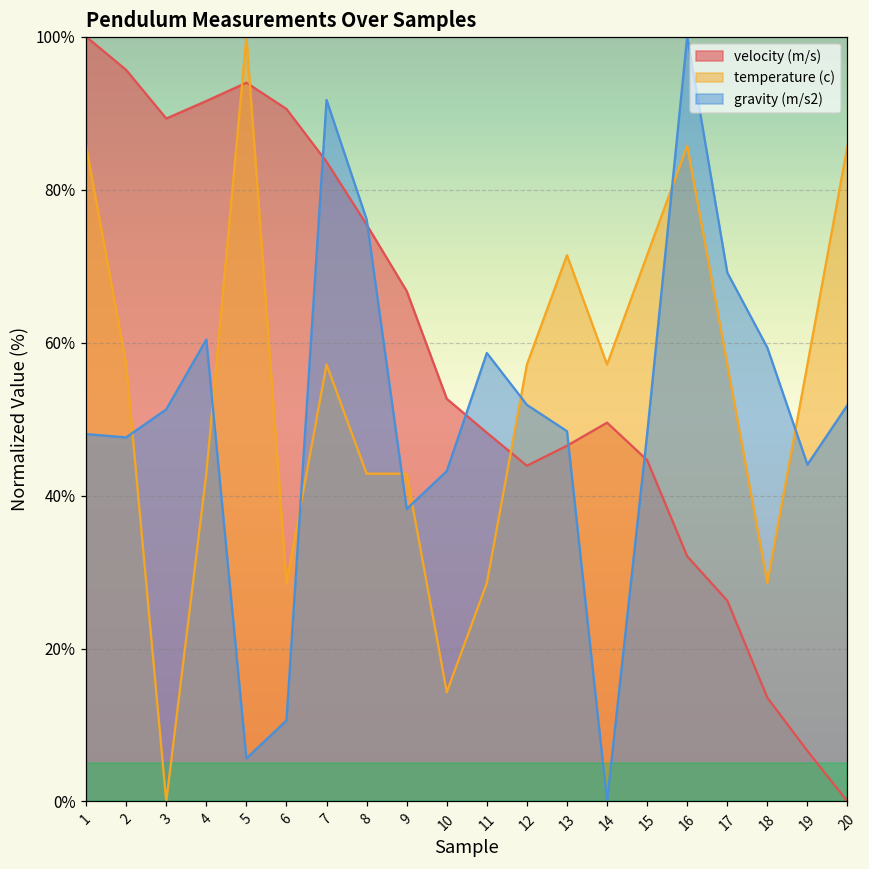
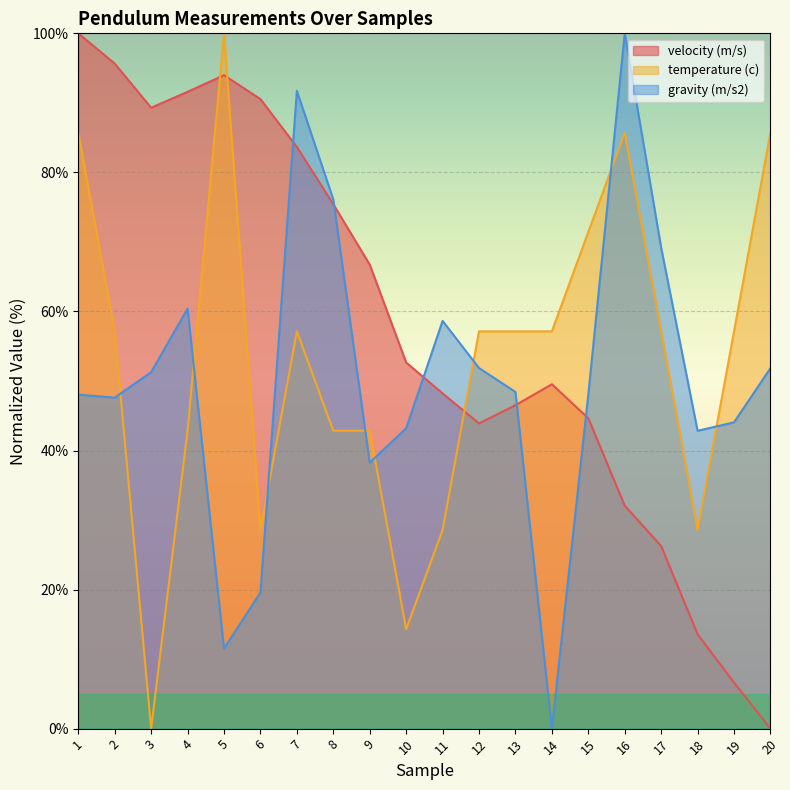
  {
    "velocity (m/s)": {
      "1": "100%",
      "2": "96%",
      "3": "89%",
      "4": "92%",
      "5": "94%",
      "6": "91%",
      "7": "84%",
      "8": "75%",
      "9": "67%",
      "10": "53%",
      "11": "48%",
      "12": "44%",
      "13": "47%",
      "14": "50%",
      "15": "45%",
      "16": "32%",
      "17": "26%",
      "18": "14%",
      "19": "7%",
      "20": "0%"
    },
    "temperature (c)": {
      "1": "86%",
      "2": "57%",
      "3": "0%",
      "4": "43%",
      "5": "100%",
      "6": "29%",
      "7": "57%",
      "8": "43%",
      "9": "43%",
      "10": "14%",
      "11": "29%",
      "12": "57%",
-     "13": "71%",
+     "13": "57%",
      "14": "57%",
      "15": "71%",
      "16": "86%",
      "17": "57%",
      "18": "29%",
      "19": "57%",
      "20": "86%"
    },
    "gravity (m/s2)": {
      "1": "48%",
      "2": "48%",
      "3": "51%",
      "4": "60%",
-     "5": "6%",
-     "6": "11%",
+     "5": "12%",
+     "6": "20%",
      "7": "92%",
      "8": "76%",
      "9": "38%",
      "10": "43%",
      "11": "59%",
      "12": "52%",
      "13": "48%",
      "14": "0%",
      "15": "48%",
      "16": "100%",
      "17": "69%",
-     "18": "59%",
+     "18": "43%",
      "19": "44%",
      "20": "52%"
    }
  }
